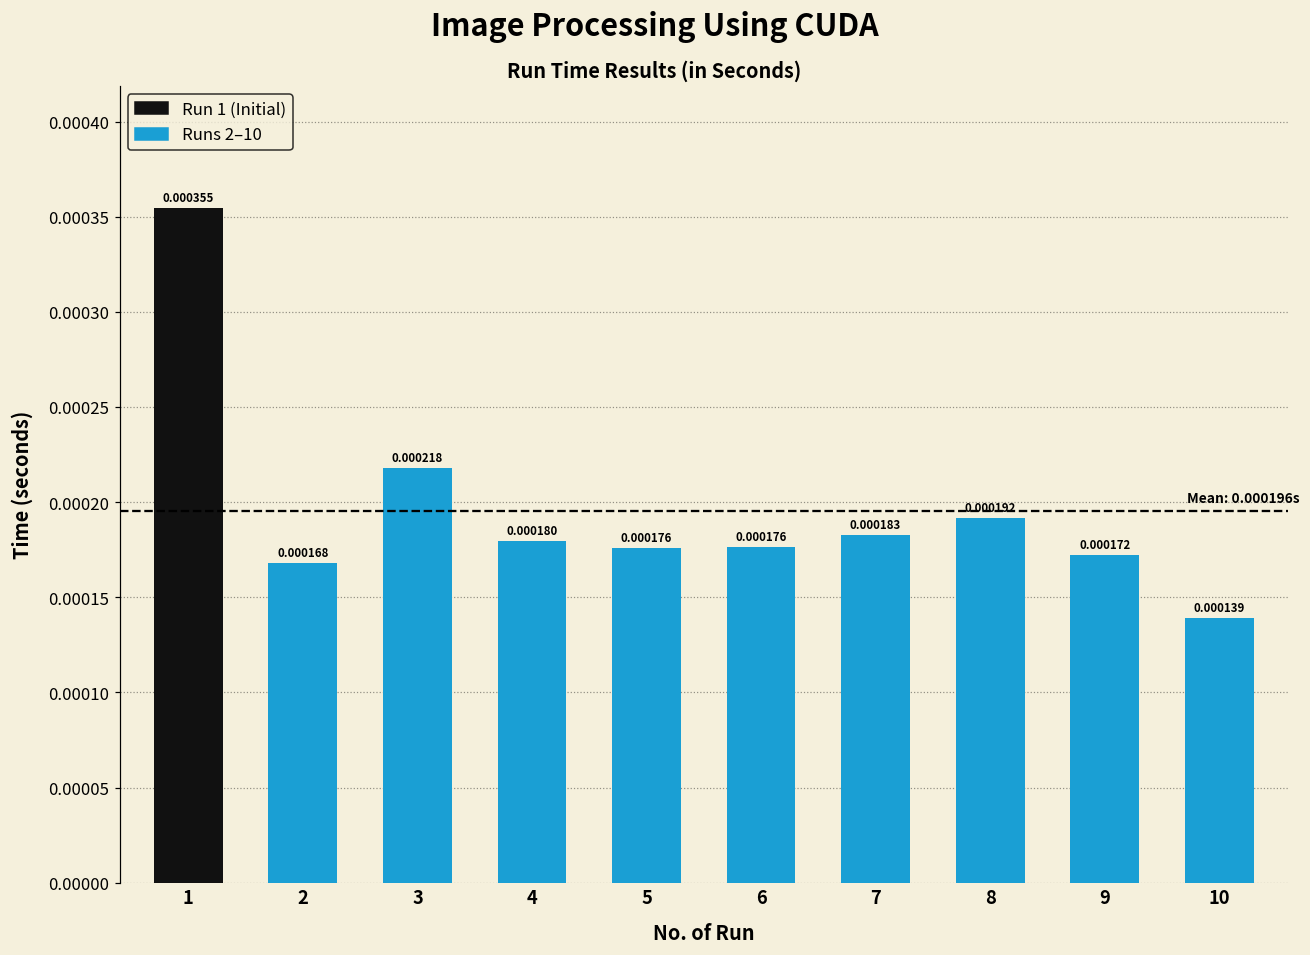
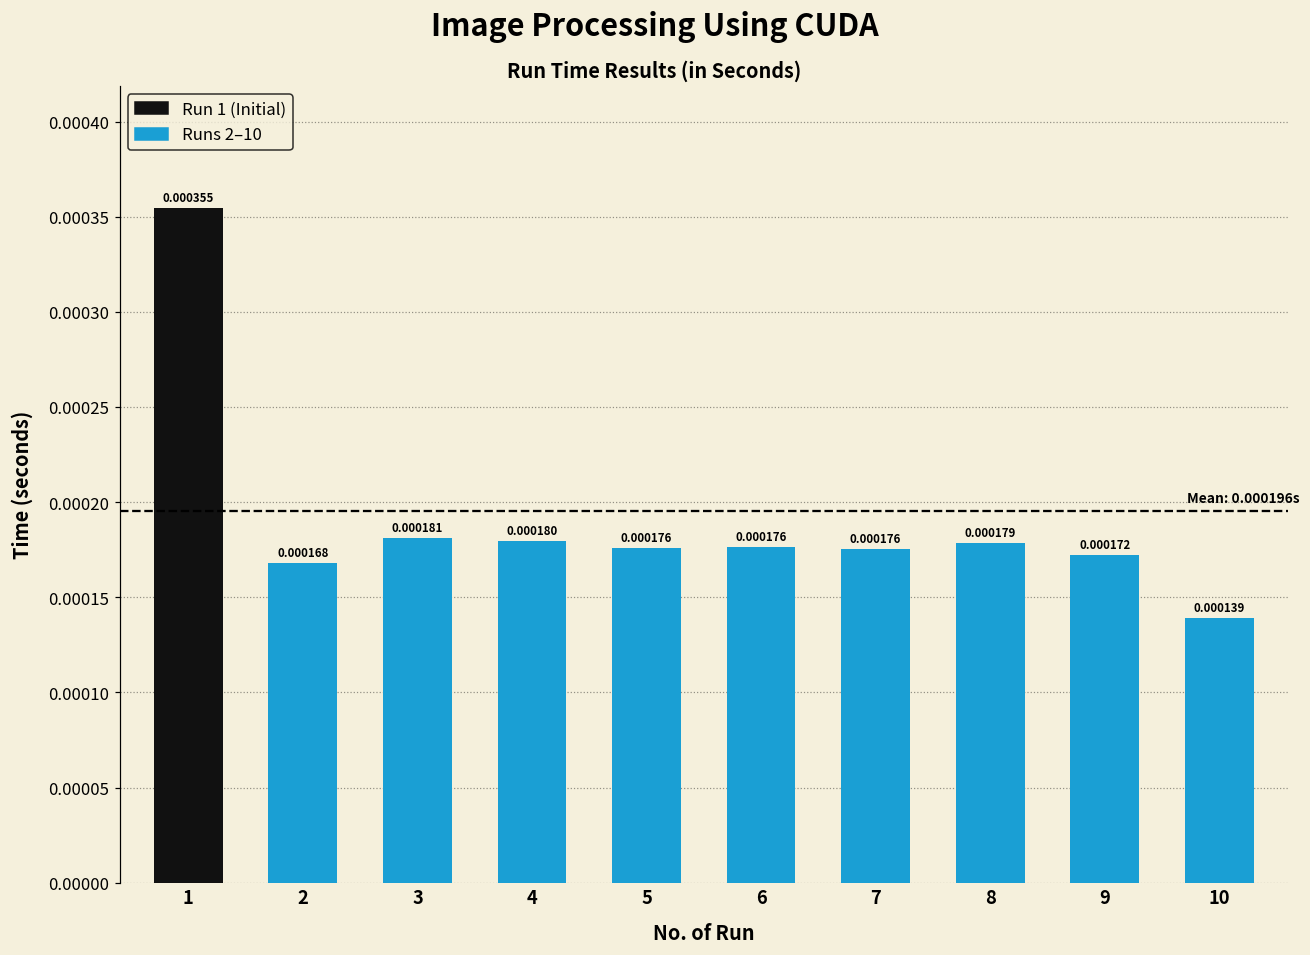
  {
    "1": 0.000355,
    "2": 0.000168,
-   "3": 0.000218,
+   "3": 0.000181,
    "4": 0.000180,
    "5": 0.000176,
    "6": 0.000176,
-   "7": 0.000183,
-   "8": 0.000192,
+   "7": 0.000176,
+   "8": 0.000179,
    "9": 0.000172,
    "10": 0.000139
  }
